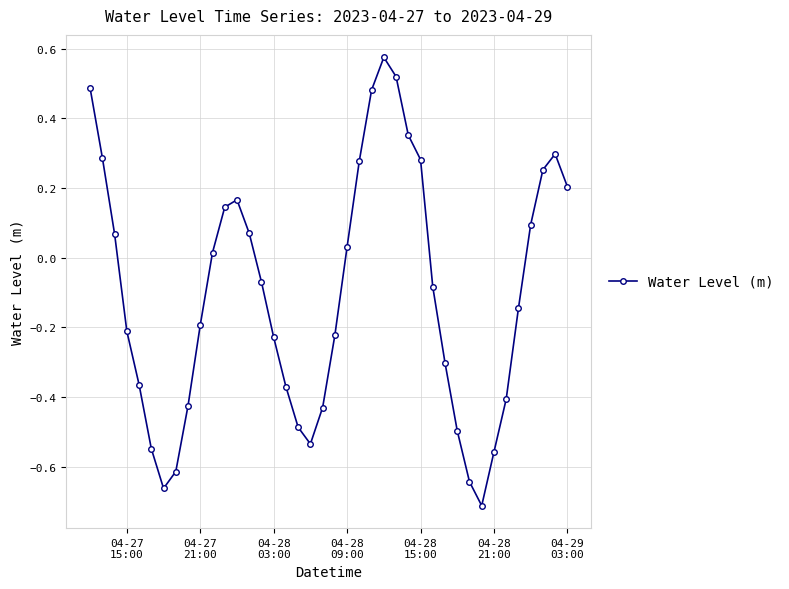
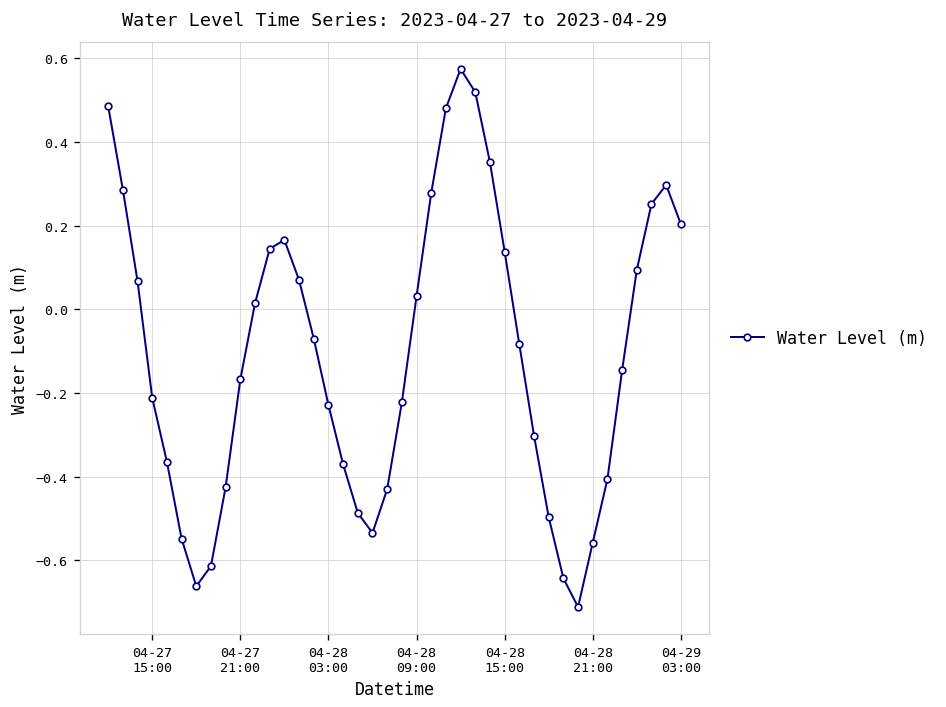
  {
    "04-27 15:00": -0.21,
-   "04-27 21:00": -0.19,
+   "04-27 21:00": -0.17,
    "04-28 03:00": -0.23,
    "04-28 09:00": 0.03,
-   "04-28 15:00": 0.28,
+   "04-28 15:00": 0.14,
    "04-28 21:00": -0.56,
    "04-29 03:00": 0.20
  }
